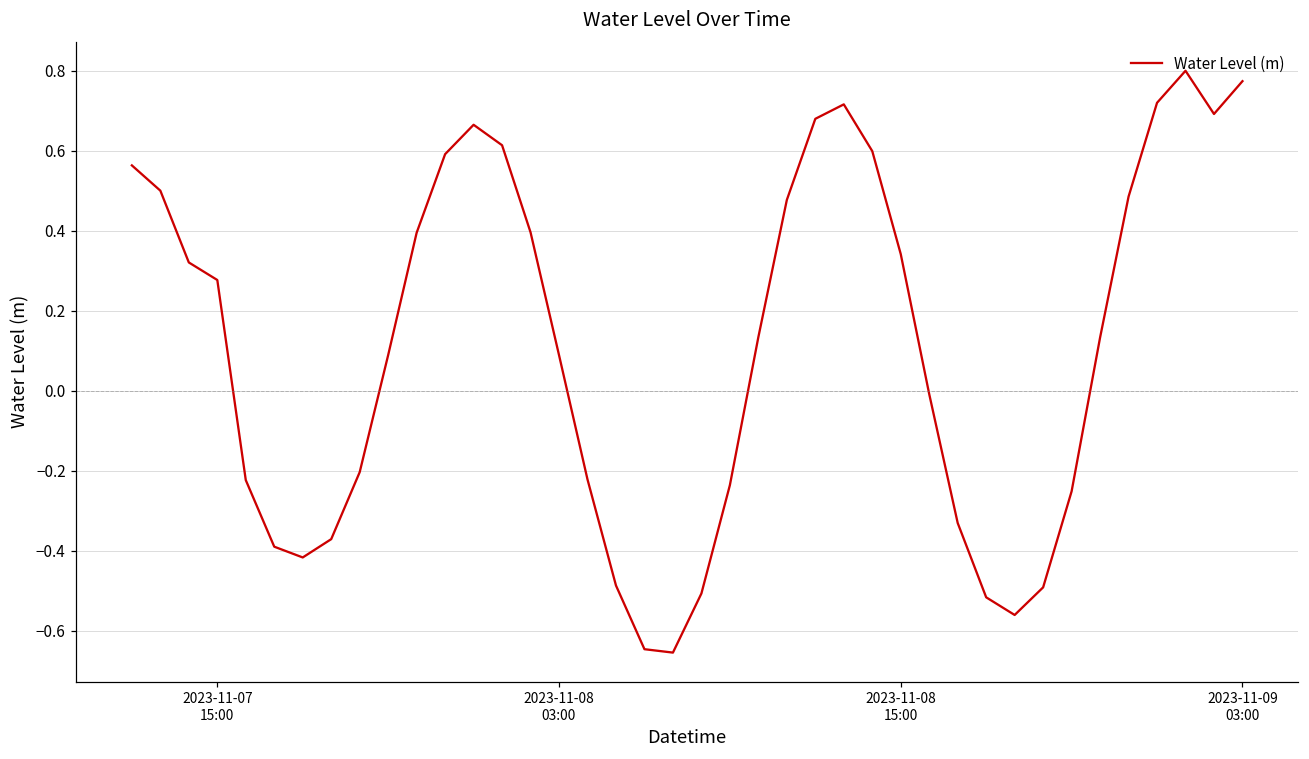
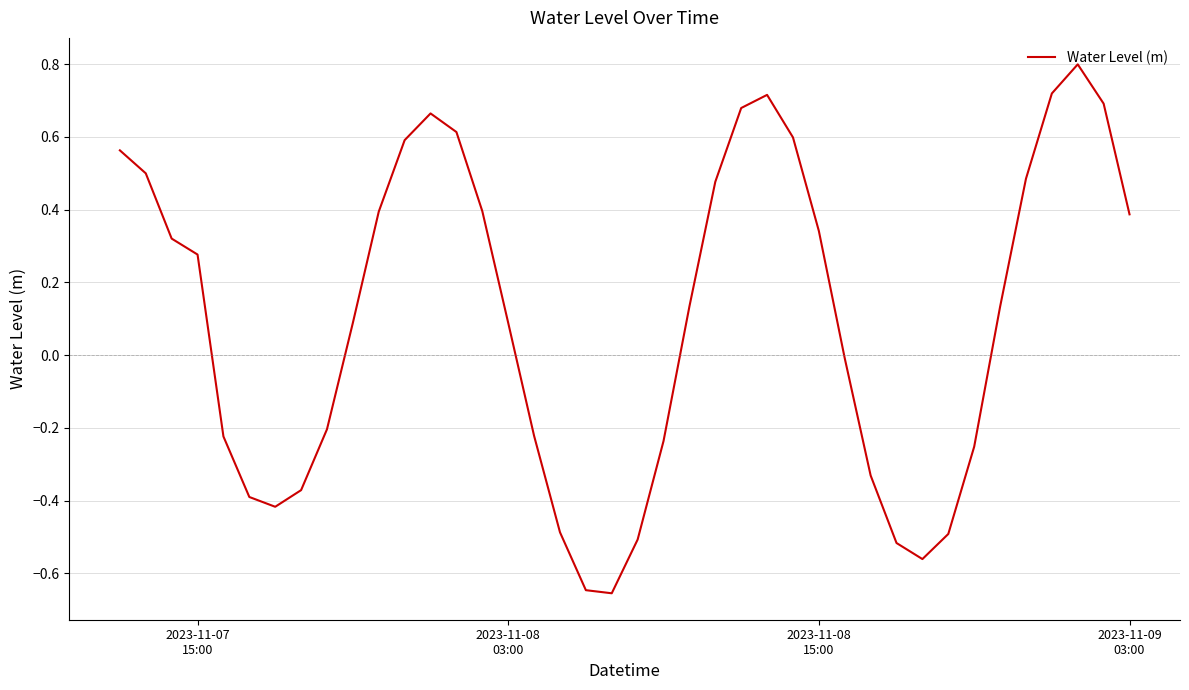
  {
    "2023-11-07 15:00": 0.28,
    "2023-11-08 03:00": 0.09,
    "2023-11-08 15:00": 0.34,
-   "2023-11-09 03:00": 0.77
+   "2023-11-09 03:00": 0.39
  }
